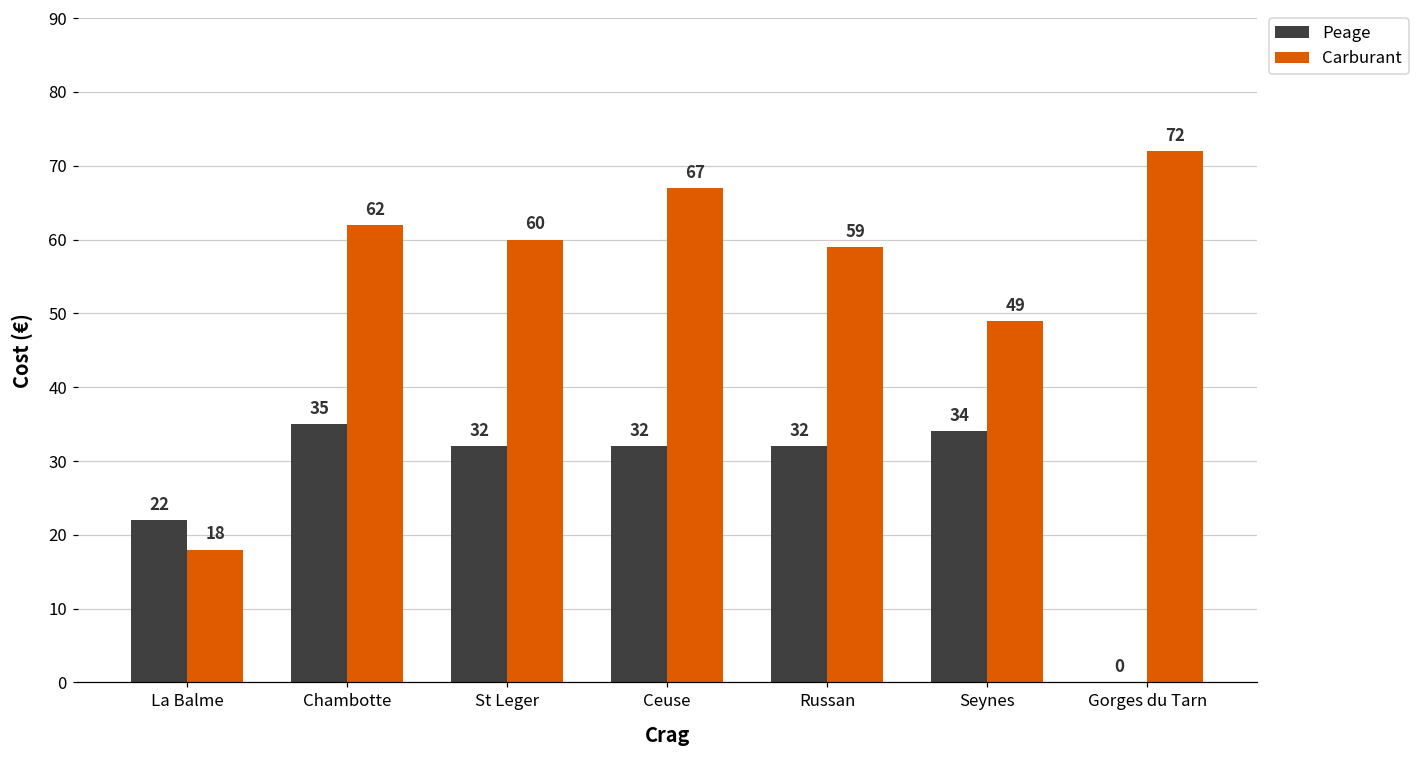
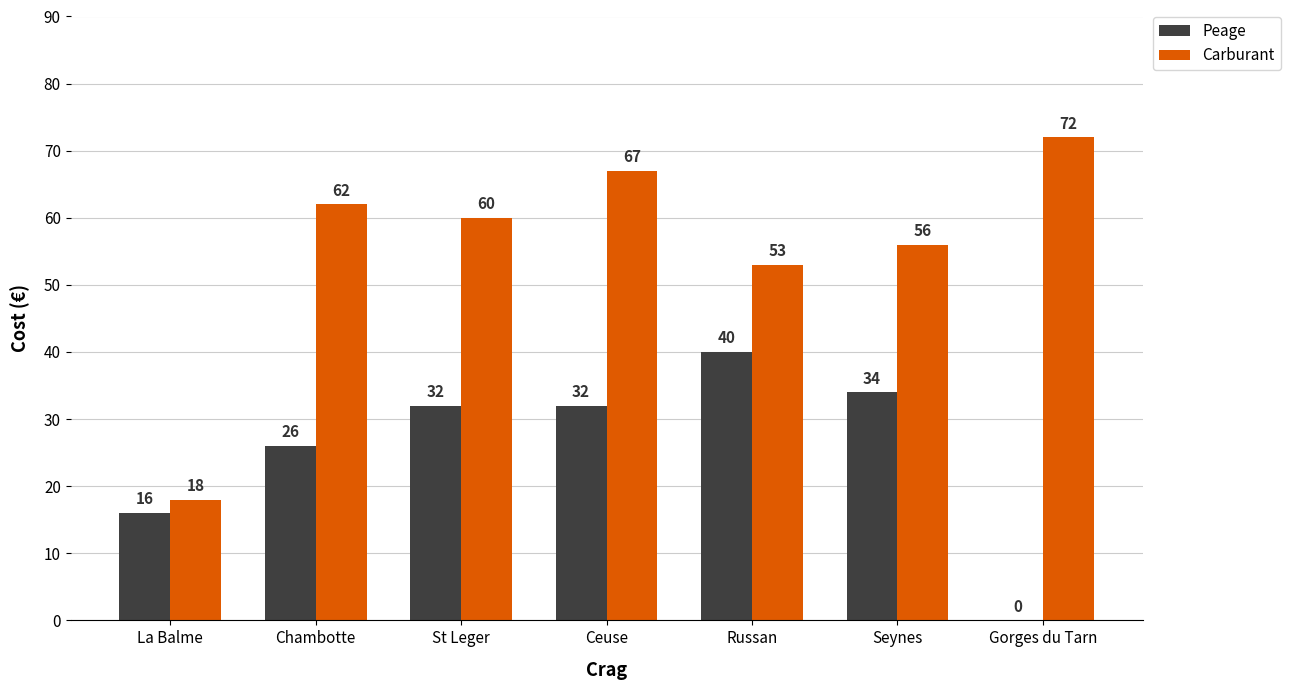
  {
    "Peage": {
-     "La Balme": 22,
-     "Chambotte": 35,
+     "La Balme": 16,
+     "Chambotte": 26,
      "St Leger": 32,
      "Ceuse": 32,
-     "Russan": 32,
+     "Russan": 40,
      "Seynes": 34,
      "Gorges du Tarn": 0
    },
    "Carburant": {
      "La Balme": 18,
      "Chambotte": 62,
      "St Leger": 60,
      "Ceuse": 67,
-     "Russan": 59,
-     "Seynes": 49,
+     "Russan": 53,
+     "Seynes": 56,
      "Gorges du Tarn": 72
    }
  }
